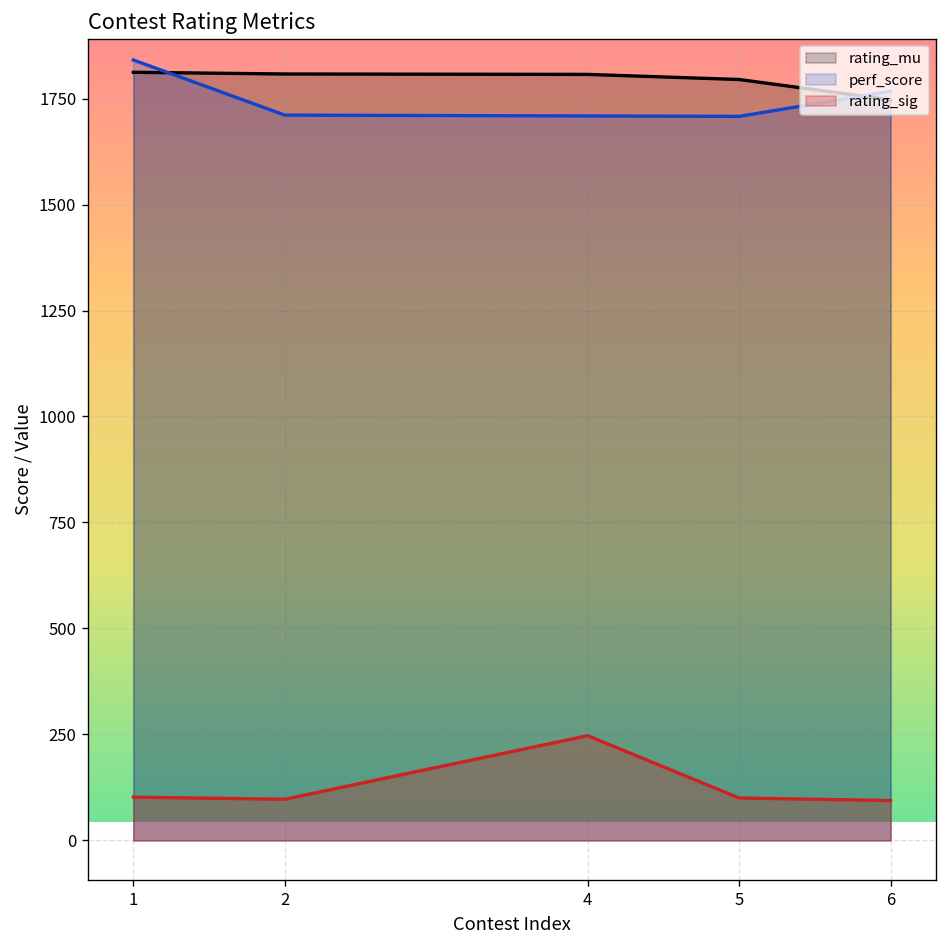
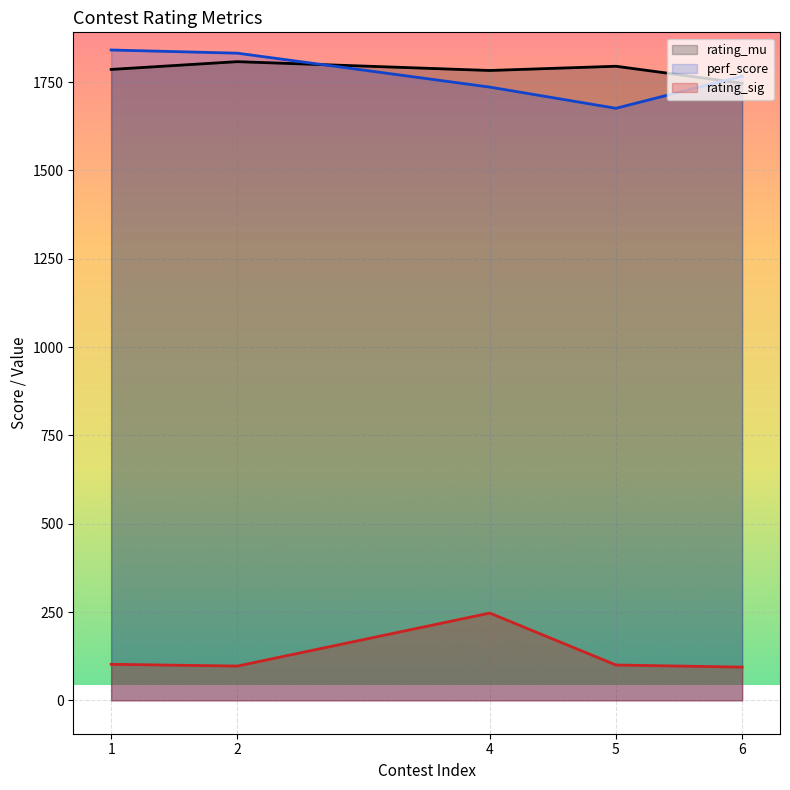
  {
    "rating_mu": {
-     "1": 1810,
+     "1": 1790,
      "2": 1810,
-     "4": 1810,
+     "4": 1780,
      "5": 1800
    },
    "perf_score": {
      "1": 1840,
-     "2": 1710,
-     "4": 1710,
-     "5": 1710
+     "2": 1830,
+     "4": 1740,
+     "5": 1680
    },
    "rating_sig": {
      "1": 100,
      "2": 100,
      "4": 250,
      "5": 100,
      "6": 90
    }
  }
